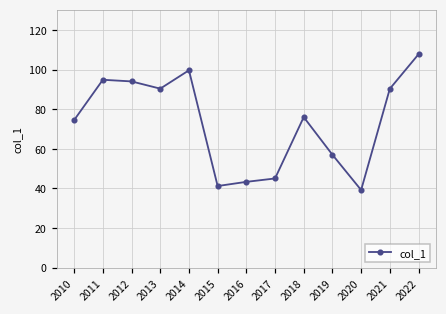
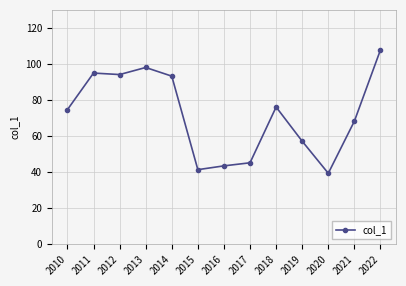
  {
    "2010": 75,
    "2011": 95,
    "2012": 94,
-   "2013": 90,
-   "2014": 100,
+   "2013": 98,
+   "2014": 93,
    "2015": 41,
    "2016": 43,
    "2017": 45,
    "2018": 76,
    "2019": 57,
    "2020": 39,
-   "2021": 90,
+   "2021": 68,
    "2022": 108
  }
